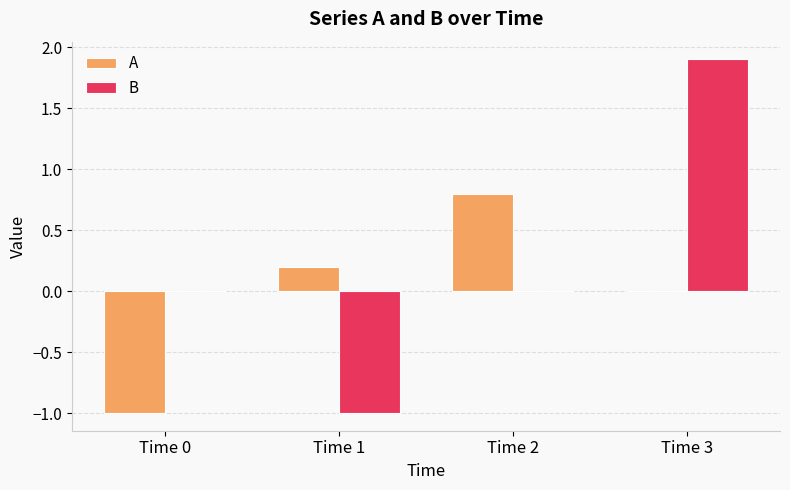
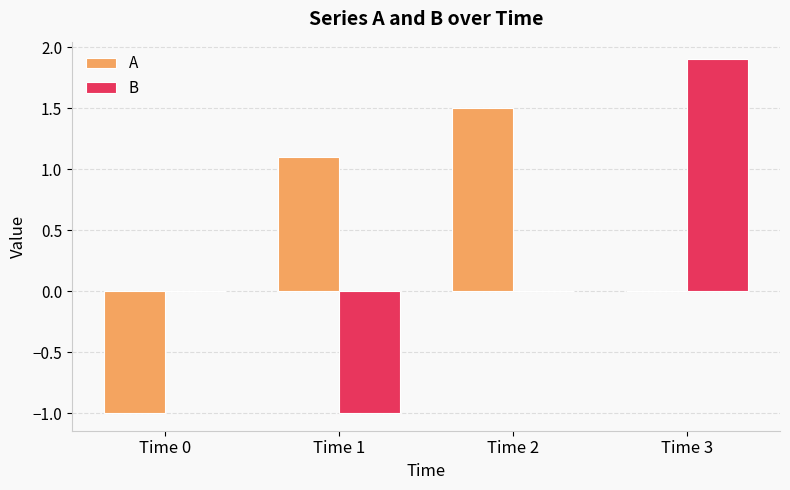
  {
    "A": {
      "Time 0": -1.0,
-     "Time 1": 0.2,
-     "Time 2": 0.8,
+     "Time 1": 1.1,
+     "Time 2": 1.5,
      "Time 3": 0.0
    },
    "B": {
      "Time 0": 0.0,
      "Time 1": -1.0,
      "Time 2": 0.0,
      "Time 3": 1.9
    }
  }
